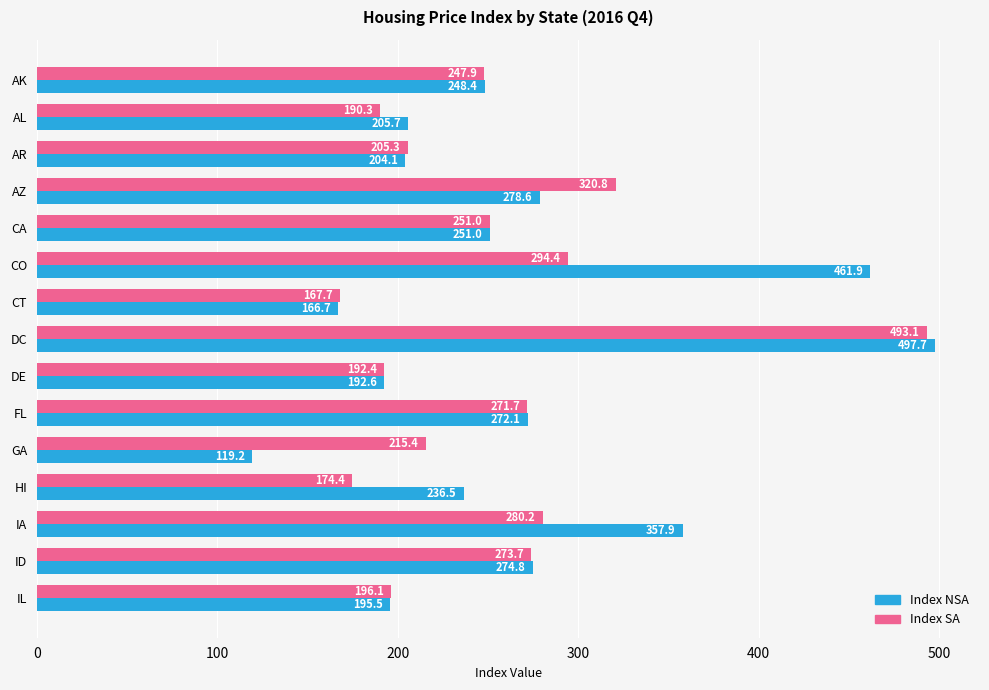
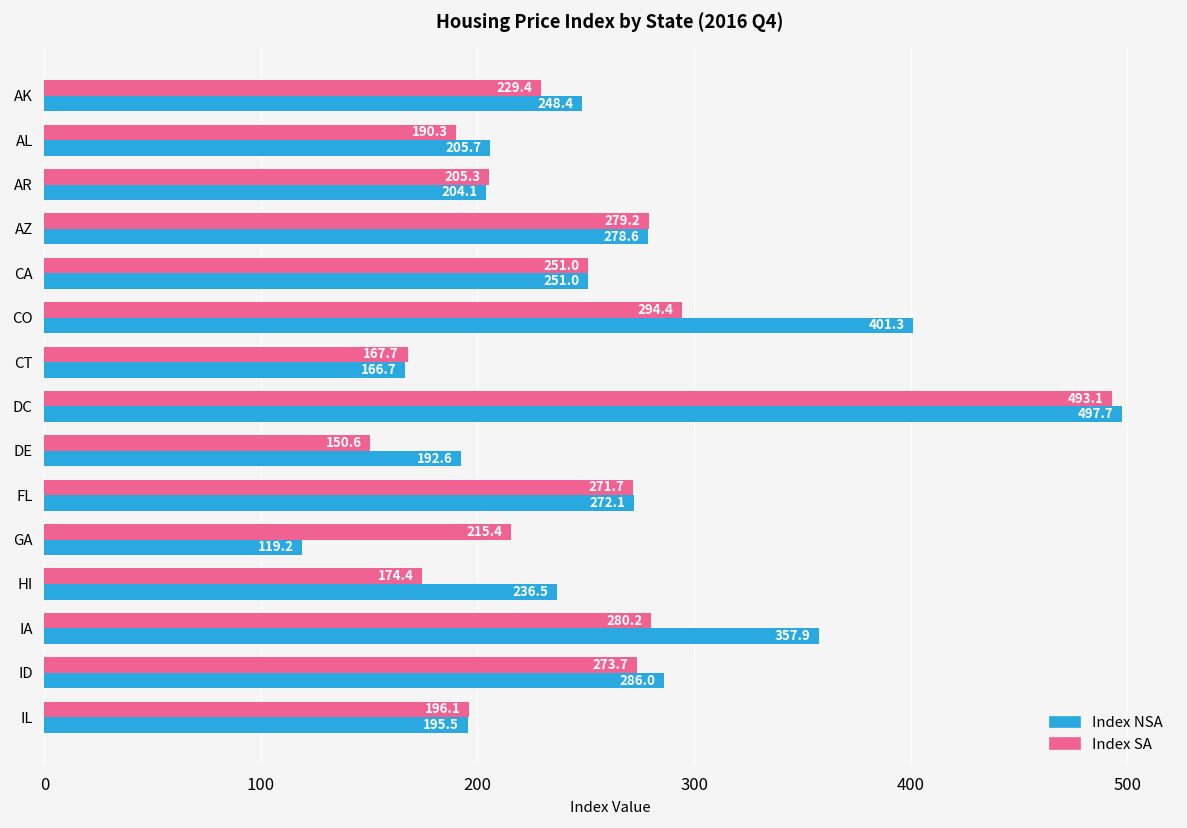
  {
    "Index NSA": {
      "AK": 248.4,
      "AL": 205.7,
      "AR": 204.1,
      "AZ": 278.6,
      "CA": 251.0,
-     "CO": 461.9,
+     "CO": 401.3,
      "CT": 166.7,
      "DC": 497.7,
      "DE": 192.6,
      "FL": 272.1,
      "GA": 119.2,
      "HI": 236.5,
      "IA": 357.9,
-     "ID": 274.8,
+     "ID": 286.0,
      "IL": 195.5
    },
    "Index SA": {
-     "AK": 247.9,
+     "AK": 229.4,
      "AL": 190.3,
      "AR": 205.3,
-     "AZ": 320.8,
+     "AZ": 279.2,
      "CA": 251.0,
      "CO": 294.4,
      "CT": 167.7,
      "DC": 493.1,
-     "DE": 192.4,
+     "DE": 150.6,
      "FL": 271.7,
      "GA": 215.4,
      "HI": 174.4,
      "IA": 280.2,
      "ID": 273.7,
      "IL": 196.1
    }
  }
